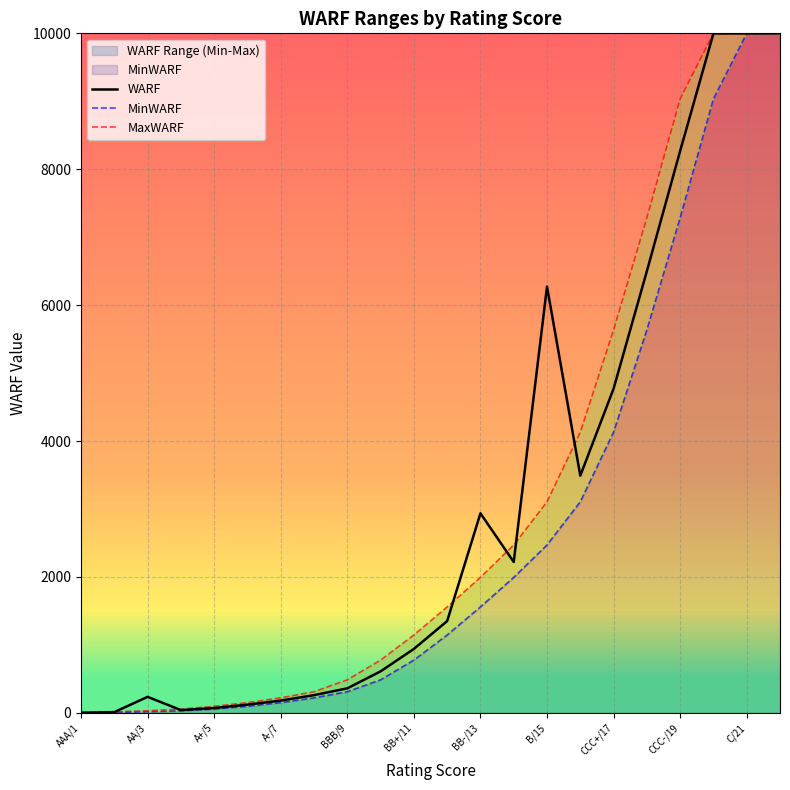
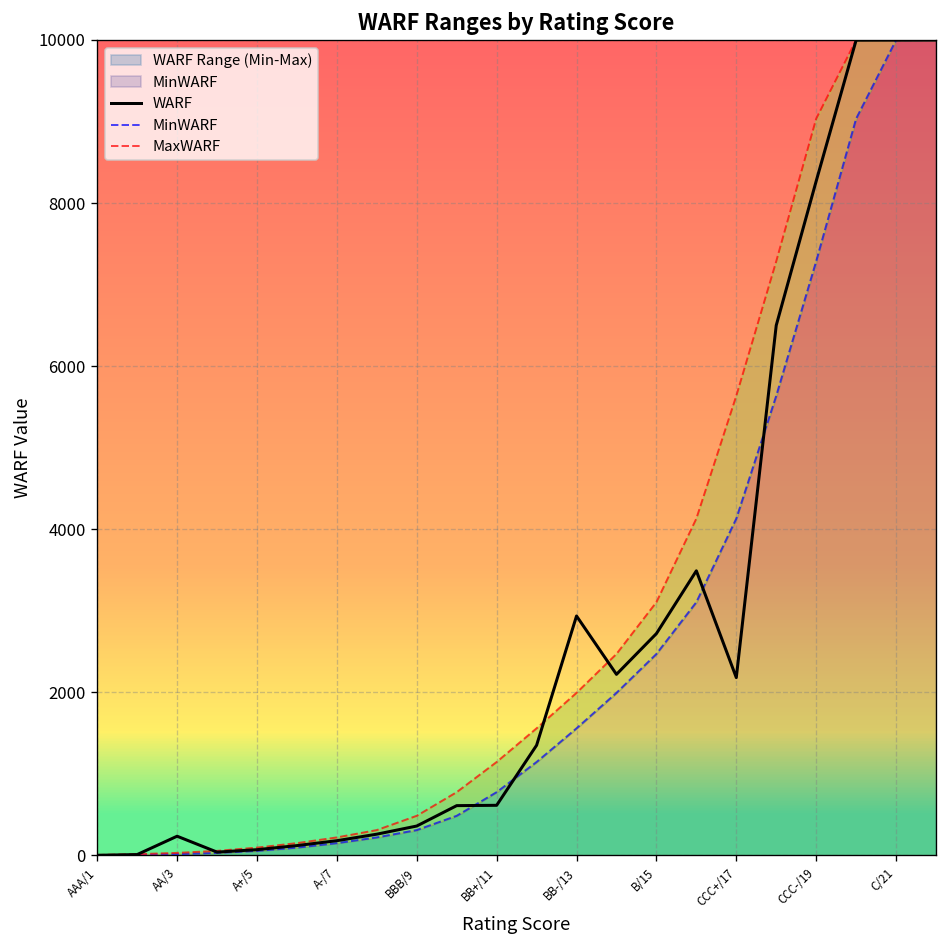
  {
    "WARF": {
      "AA/3": 200,
      "BBB/9": 400,
-     "BB+/11": 900,
+     "BB+/11": 600,
      "BB-/13": 2900,
-     "B/15": 6300,
-     "CCC+/17": 4800,
+     "B/15": 2700,
+     "CCC+/17": 2200,
      "CCC-/19": 8300
    }
  }
